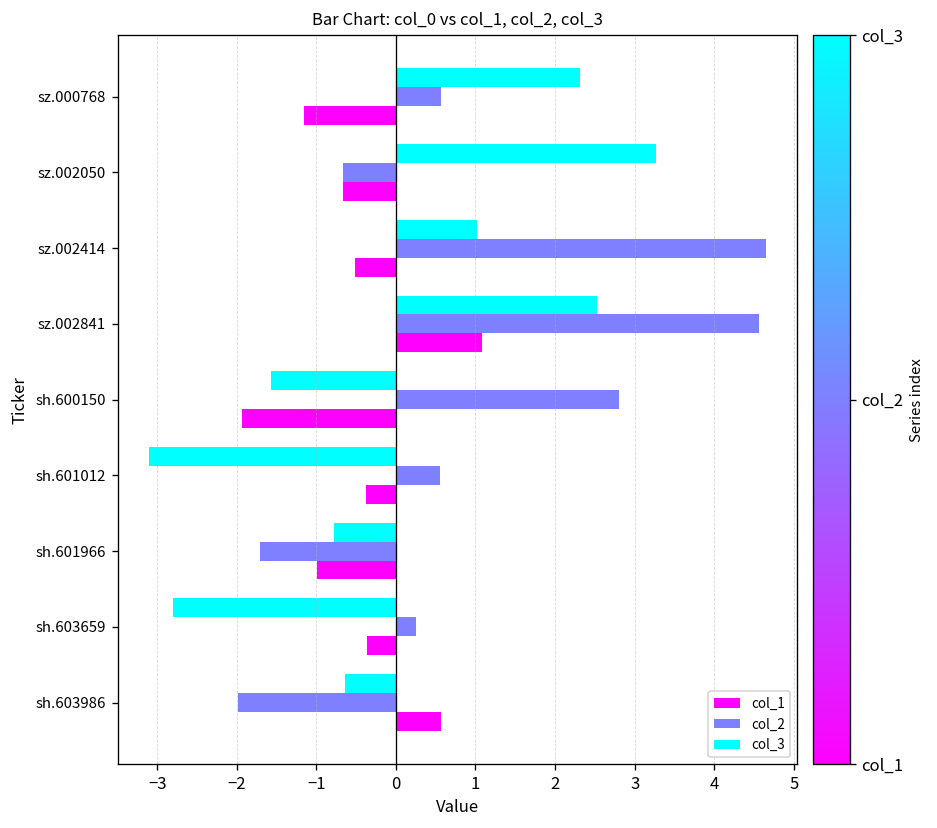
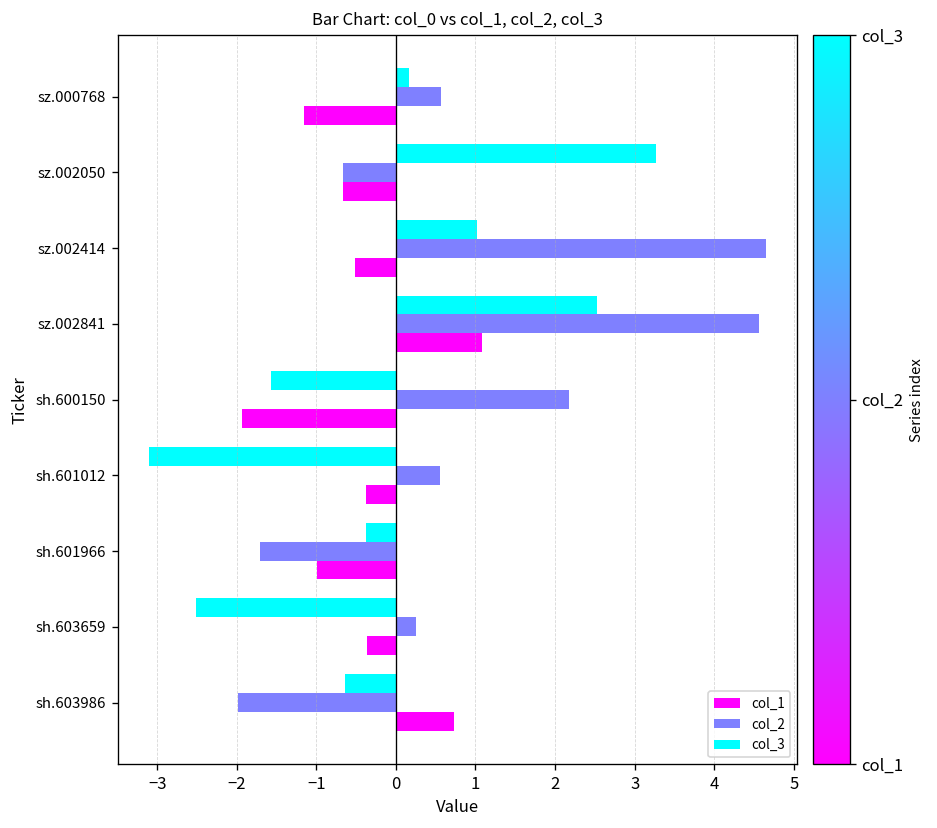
  {
    "col_1": {
      "sz.000768": -1.2,
      "sz.002050": -0.7,
      "sz.002414": -0.5,
      "sz.002841": 1.1,
      "sh.600150": -1.9,
      "sh.601012": -0.4,
      "sh.601966": -1.0,
      "sh.603659": -0.4,
-     "sh.603986": 0.6
+     "sh.603986": 0.7
    },
    "col_2": {
      "sz.000768": 0.6,
      "sz.002050": -0.7,
      "sz.002414": 4.7,
      "sz.002841": 4.6,
-     "sh.600150": 2.8,
+     "sh.600150": 2.2,
      "sh.601012": 0.6,
      "sh.601966": -1.7,
      "sh.603659": 0.3,
      "sh.603986": -2.0
    },
    "col_3": {
-     "sz.000768": 2.3,
+     "sz.000768": 0.2,
      "sz.002050": 3.3,
      "sz.002414": 1.0,
      "sz.002841": 2.5,
      "sh.600150": -1.6,
      "sh.601012": -3.1,
-     "sh.601966": -0.8,
-     "sh.603659": -2.8,
+     "sh.601966": -0.4,
+     "sh.603659": -2.5,
      "sh.603986": -0.6
    }
  }
